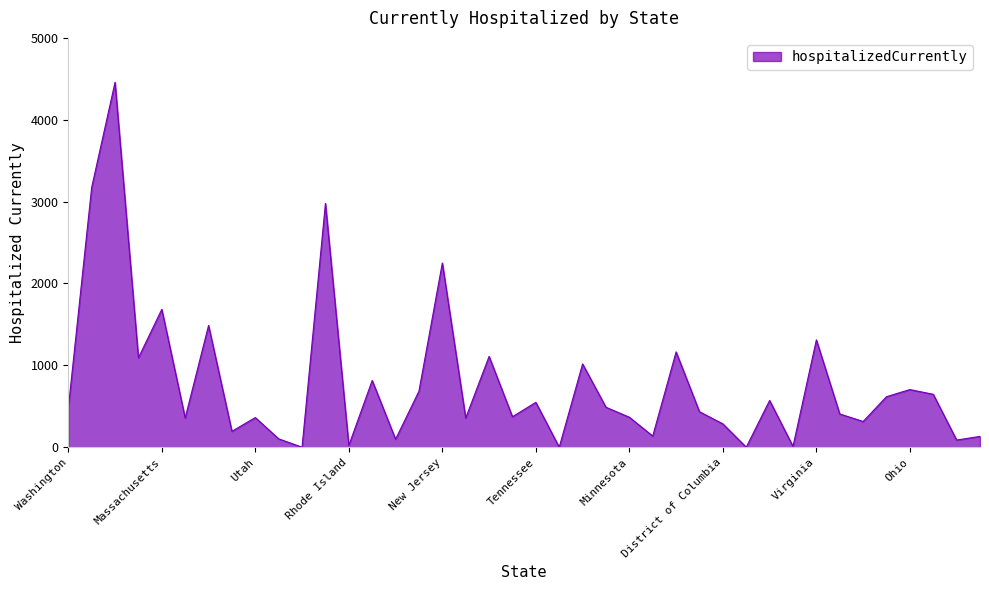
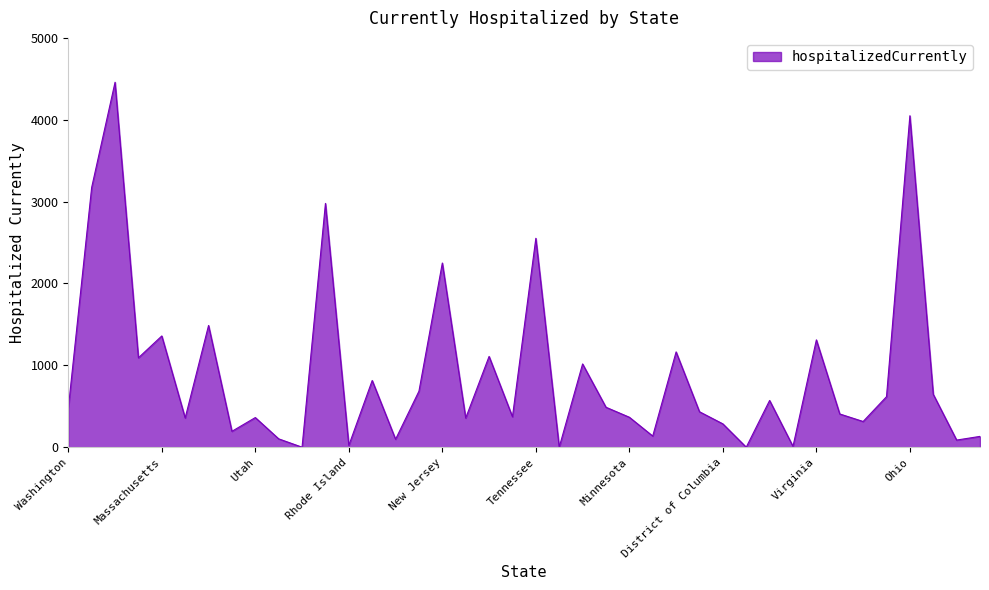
  {
    "Washington": 500,
-   "Massachusetts": 1700,
+   "Massachusetts": 1400,
    "Utah": 400,
    "Rhode Island": 0,
    "New Jersey": 2300,
-   "Tennessee": 500,
+   "Tennessee": 2600,
    "Minnesota": 400,
    "District of Columbia": 300,
    "Virginia": 1300,
-   "Ohio": 700
+   "Ohio": 4000
  }
